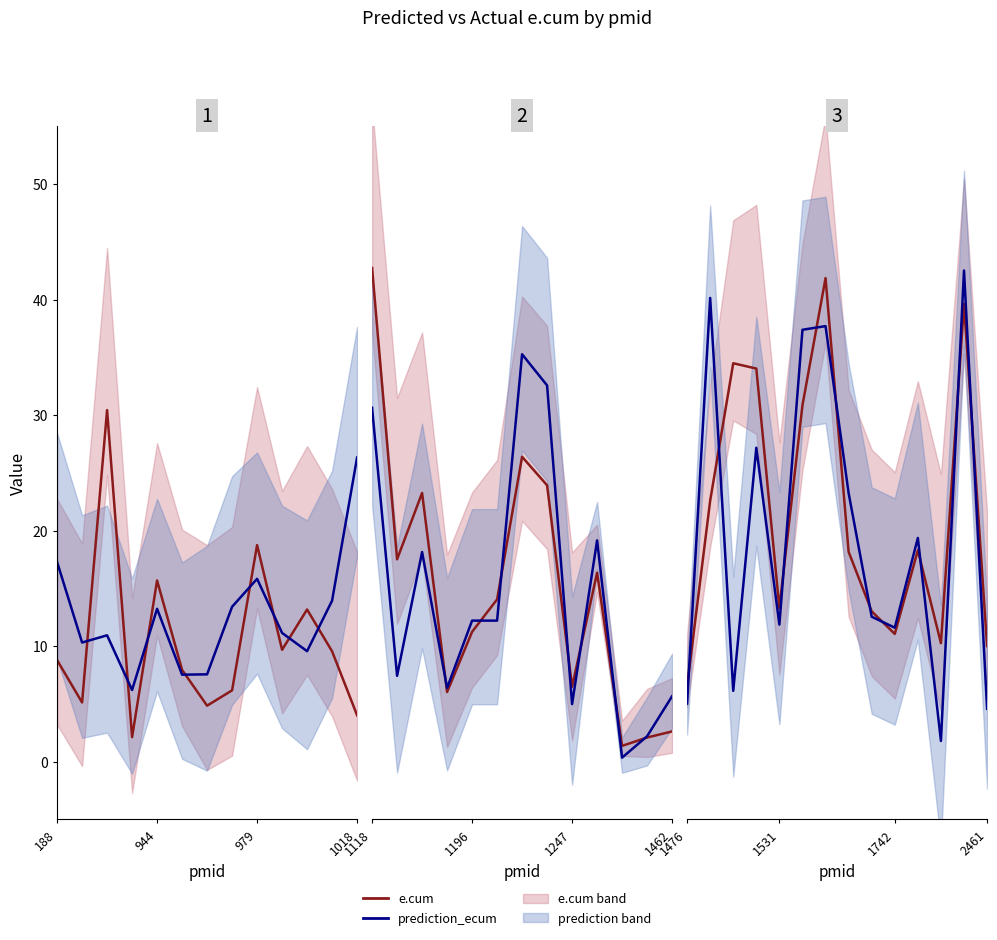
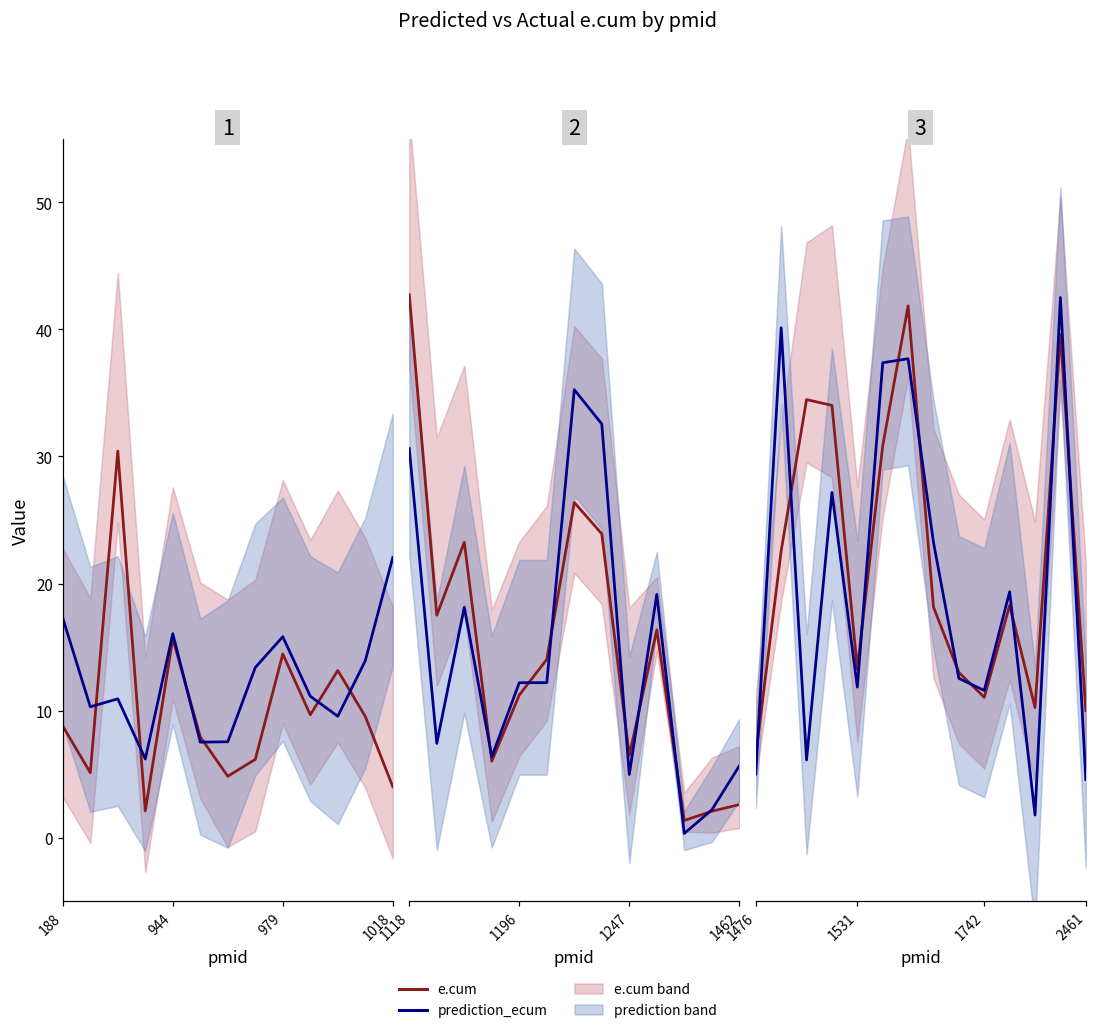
  {
    "1": {
      "e.cum": {
        "188": 8.8,
        "944": 15.7,
-       "979": 18.7,
+       "979": 14.5,
        "1018": 4.0
      },
      "prediction_ecum": {
        "188": 17.3,
-       "944": 13.2,
+       "944": 16.1,
        "979": 15.8,
-       "1018": 26.3
+       "1018": 22.1
      }
    }
  }
